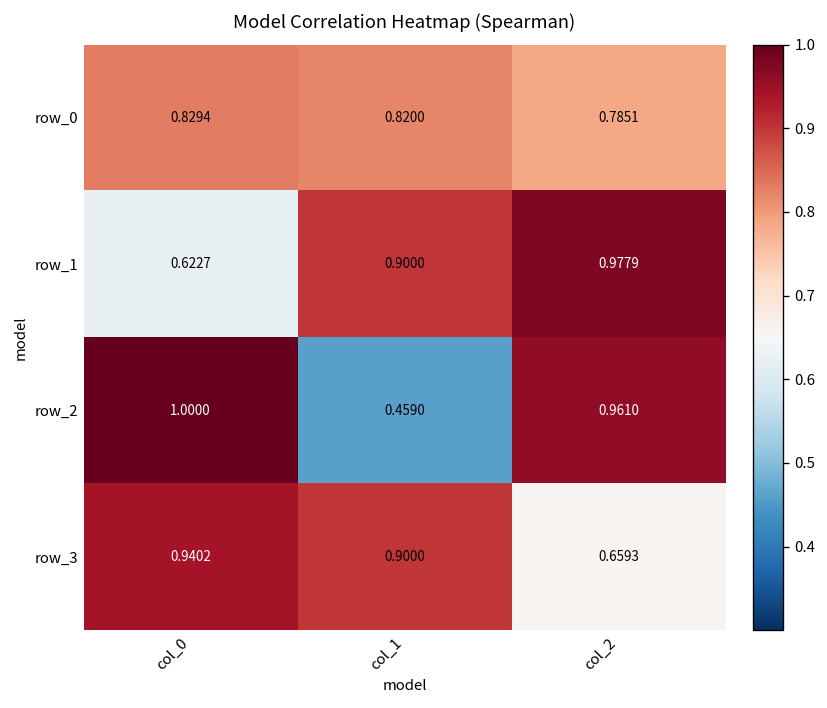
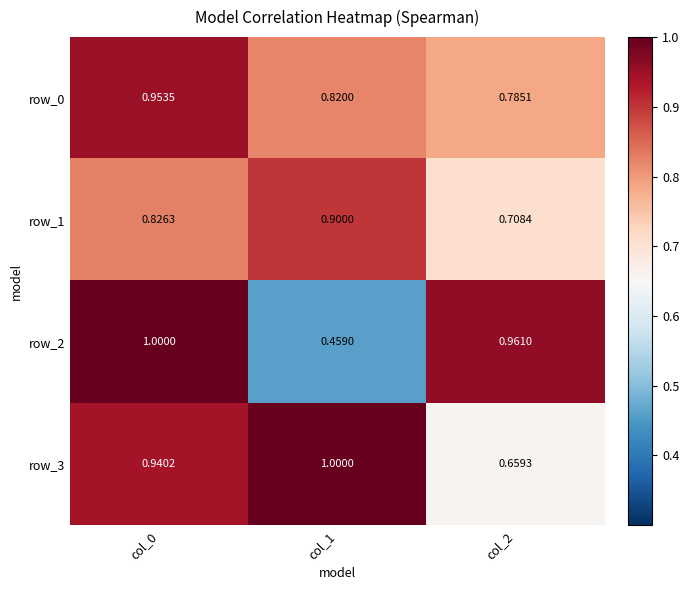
  {
    "row_0": {
-     "col_0": 0.8294,
+     "col_0": 0.9535,
      "col_1": 0.8200,
      "col_2": 0.7851
    },
    "row_1": {
-     "col_0": 0.6227,
+     "col_0": 0.8263,
      "col_1": 0.9000,
-     "col_2": 0.9779
+     "col_2": 0.7084
    },
    "row_2": {
      "col_0": 1.0000,
      "col_1": 0.4590,
      "col_2": 0.9610
    },
    "row_3": {
      "col_0": 0.9402,
-     "col_1": 0.9000,
+     "col_1": 1.0000,
      "col_2": 0.6593
    }
  }
